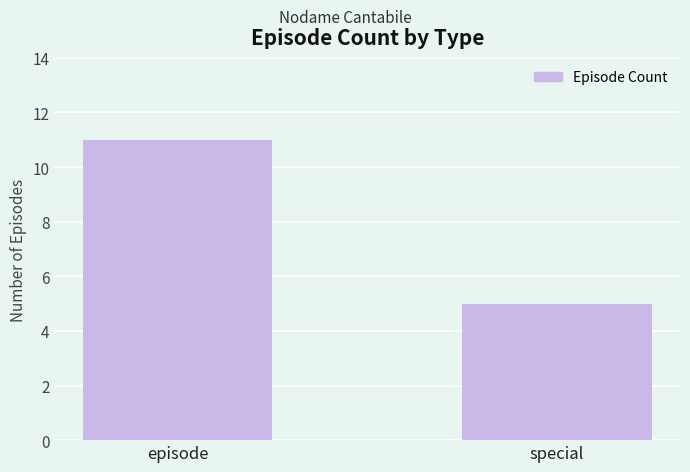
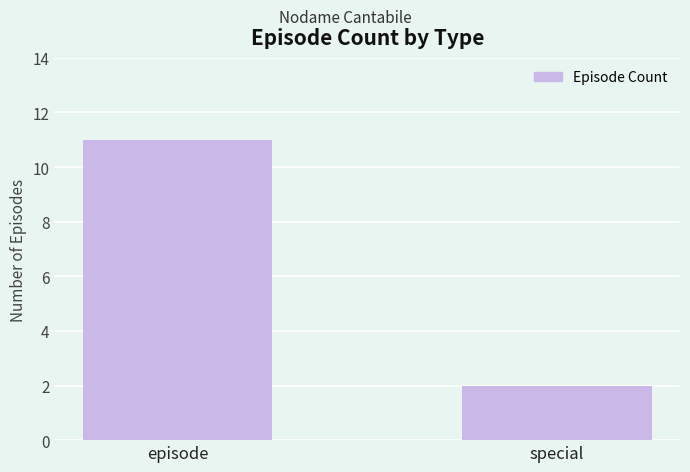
  {
    "episode": 11,
-   "special": 5
+   "special": 2
  }
